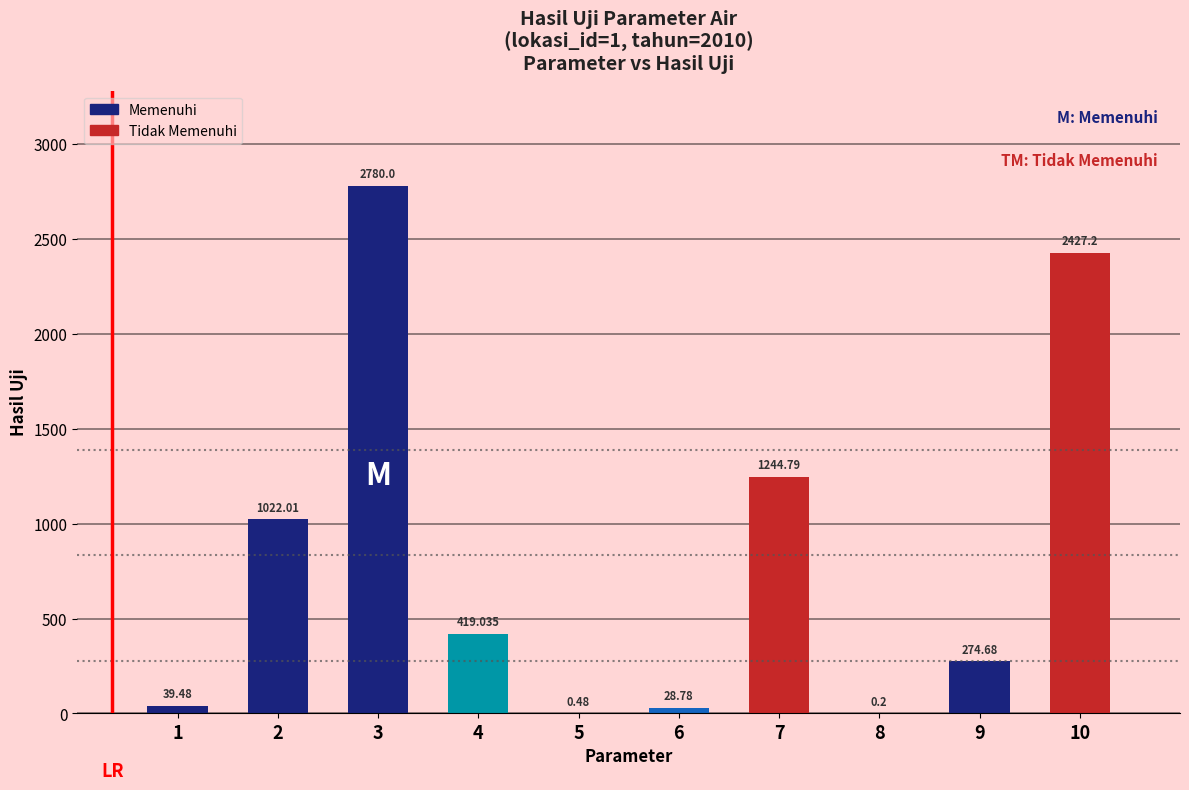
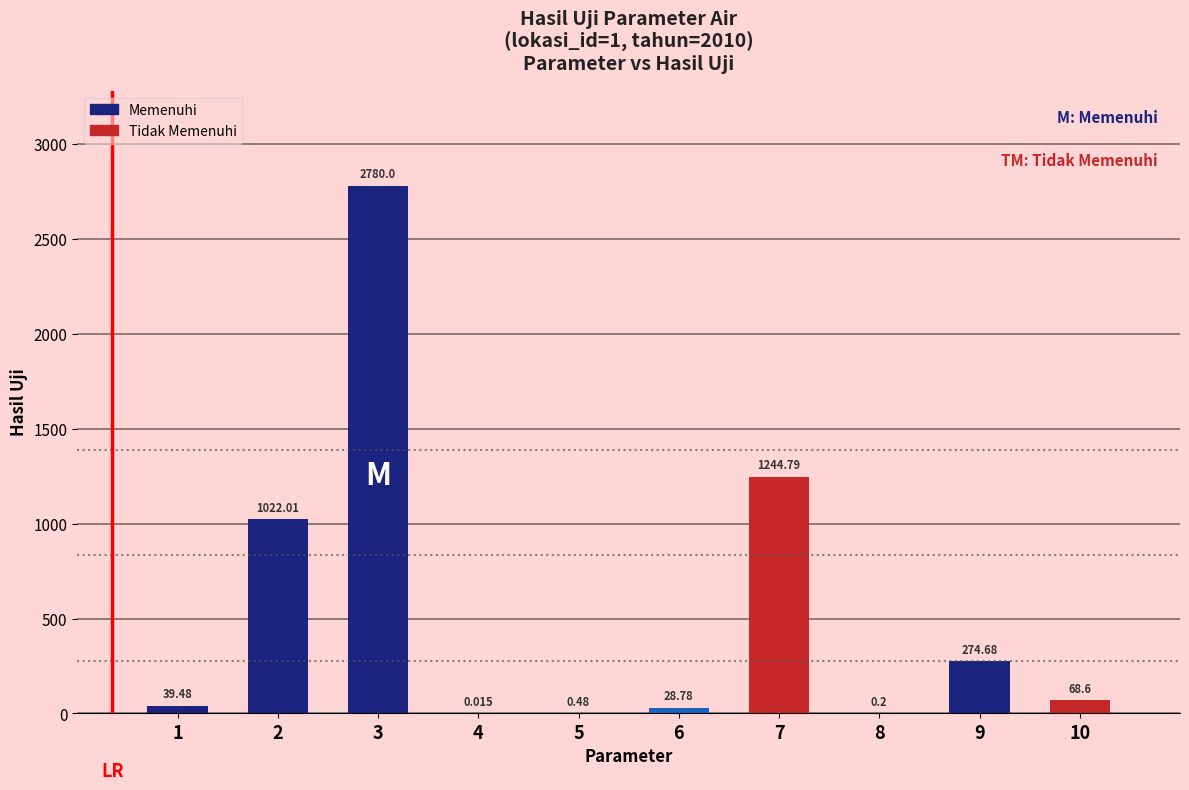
  {
    "1": 39.48,
    "2": 1022.01,
    "3": 2780.0,
-   "4": 419.035,
+   "4": 0.015,
    "5": 0.48,
    "6": 28.78,
    "7": 1244.79,
    "8": 0.2,
    "9": 274.68,
-   "10": 2427.2
+   "10": 68.6
  }
